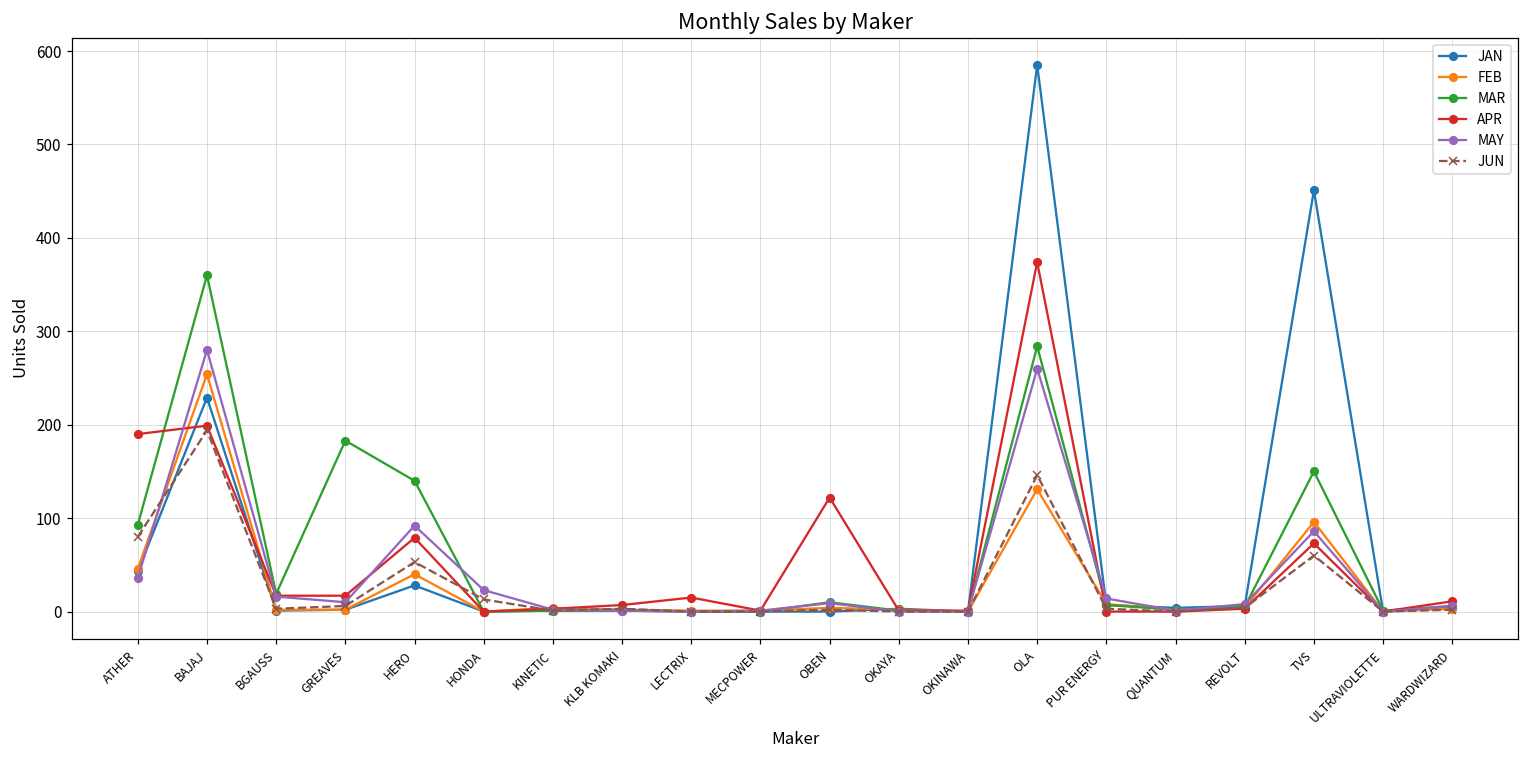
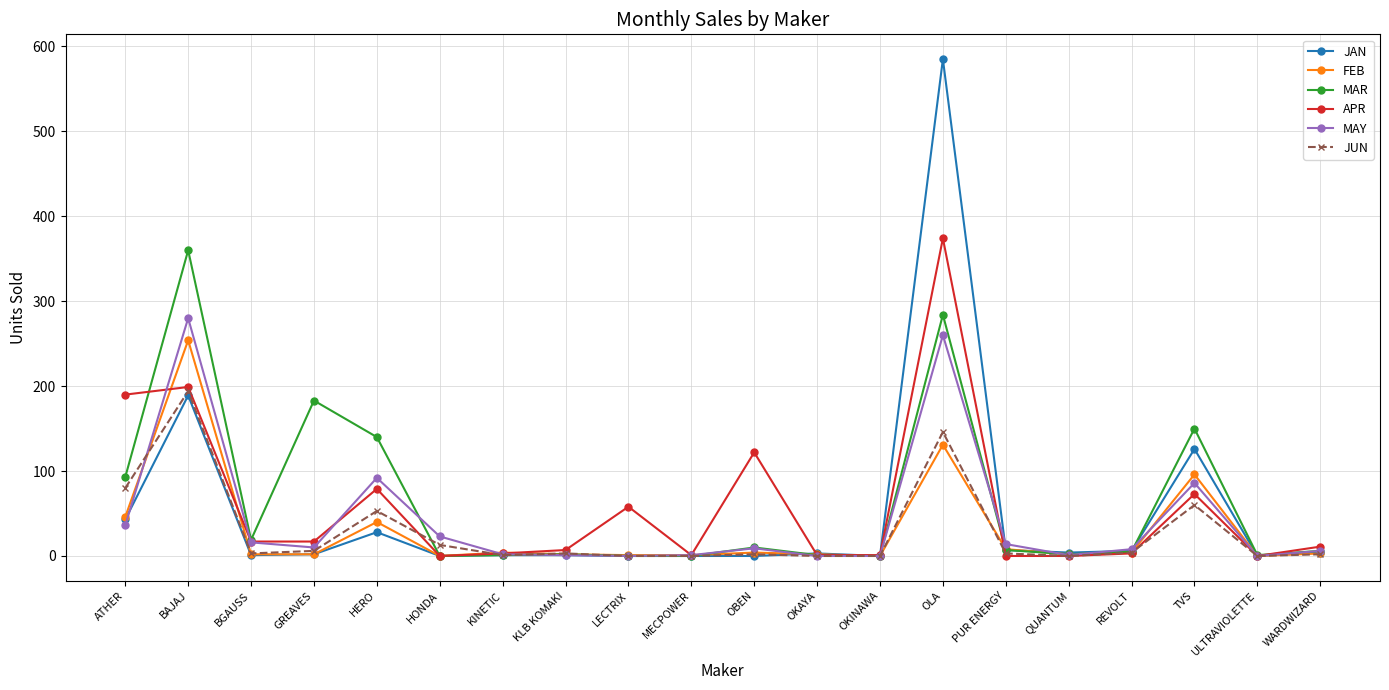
  {
    "JAN": {
      "ATHER": 40,
-     "BAJAJ": 230,
+     "BAJAJ": 190,
      "HERO": 30,
      "OLA": 590,
-     "TVS": 450
+     "TVS": 130
    },
    "FEB": {
      "ATHER": 50,
      "BAJAJ": 250,
      "HERO": 40,
      "OLA": 130,
      "TVS": 100
    },
    "MAR": {
      "ATHER": 90,
      "BAJAJ": 360,
      "GREAVES": 180,
      "HERO": 140,
      "OLA": 280,
      "TVS": 150
    },
    "APR": {
      "ATHER": 190,
      "BAJAJ": 200,
      "GREAVES": 20,
      "HERO": 80,
      "KLB KOMAKI": 10,
-     "LECTRIX": 20,
+     "LECTRIX": 60,
      "OBEN": 120,
      "OLA": 370,
      "PUR ENERGY": 0,
      "TVS": 70,
      "WARDWIZARD": 10
    },
    "MAY": {
      "ATHER": 40,
      "BAJAJ": 280,
      "GREAVES": 10,
      "HERO": 90,
      "HONDA": 20,
      "OLA": 260,
      "PUR ENERGY": 10,
      "TVS": 90
    },
    "JUN": {
      "ATHER": 80,
      "BAJAJ": 190,
      "GREAVES": 10,
      "HERO": 50,
      "HONDA": 10,
      "OLA": 150,
      "PUR ENERGY": 0,
      "TVS": 60
    }
  }
